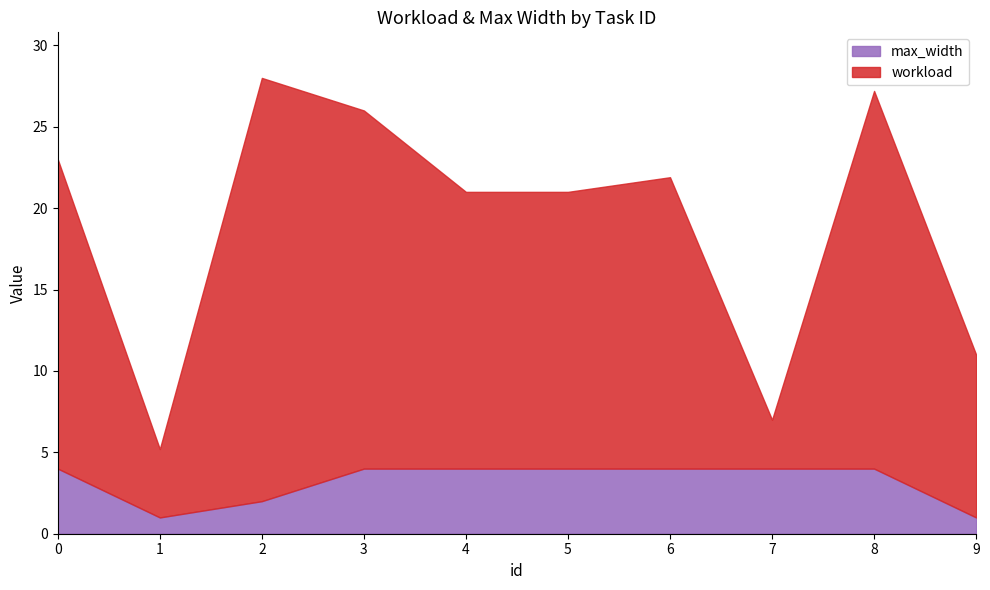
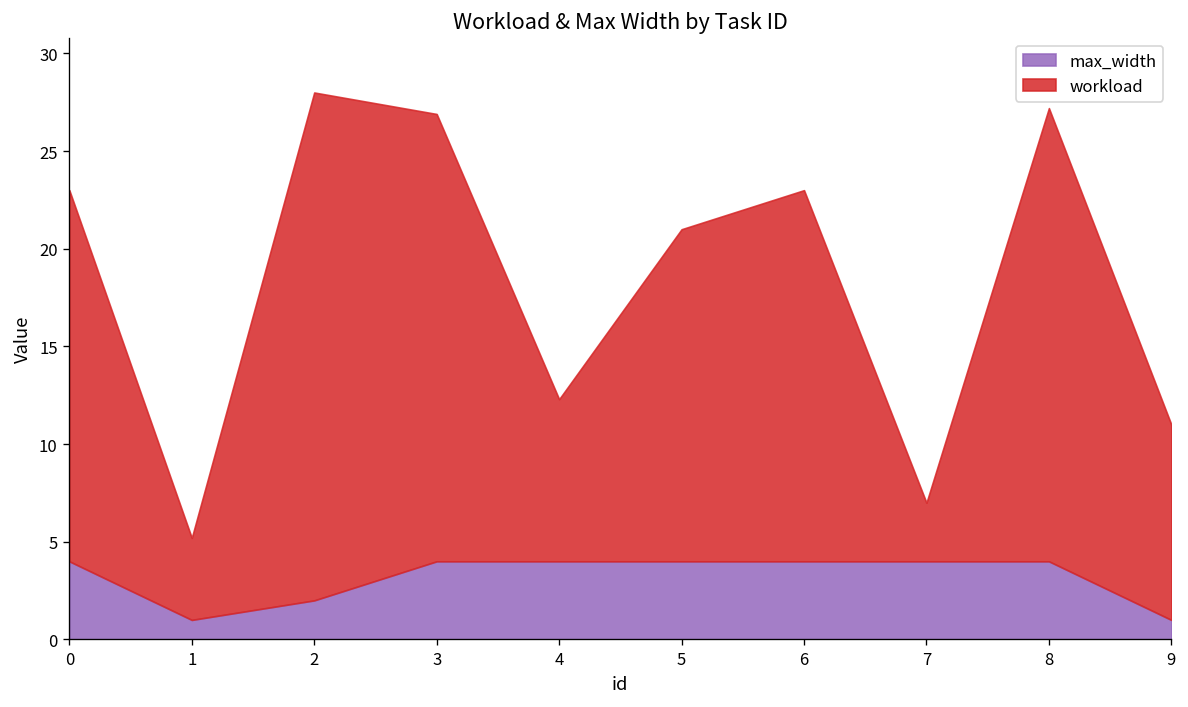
  {
    "max_width": {
      "0": 4.0,
      "1": 1.0,
      "2": 2.0,
      "3": 4.0,
      "4": 4.0,
      "5": 4.0,
      "6": 4.0,
      "7": 4.0,
      "8": 4.0,
      "9": 1.0
    },
    "workload": {
      "0": 19.0,
      "1": 4.2,
      "2": 26.0,
-     "3": 22.0,
-     "4": 17.0,
+     "3": 22.9,
+     "4": 8.3,
      "5": 17.0,
-     "6": 17.9,
+     "6": 19.0,
      "7": 3.0,
      "8": 23.2,
      "9": 10.0
    }
  }
